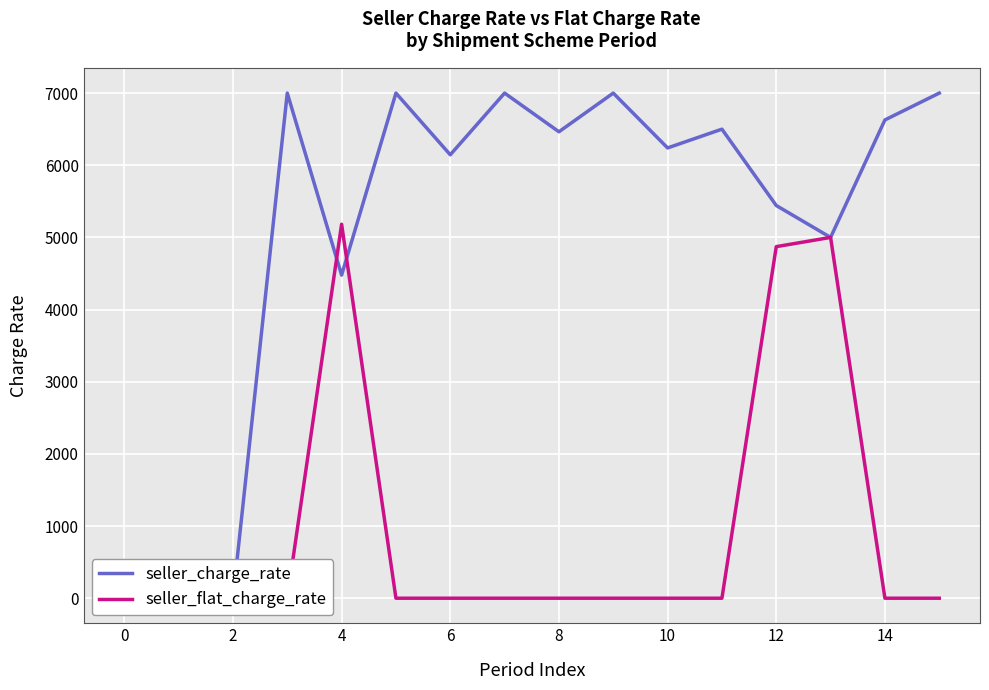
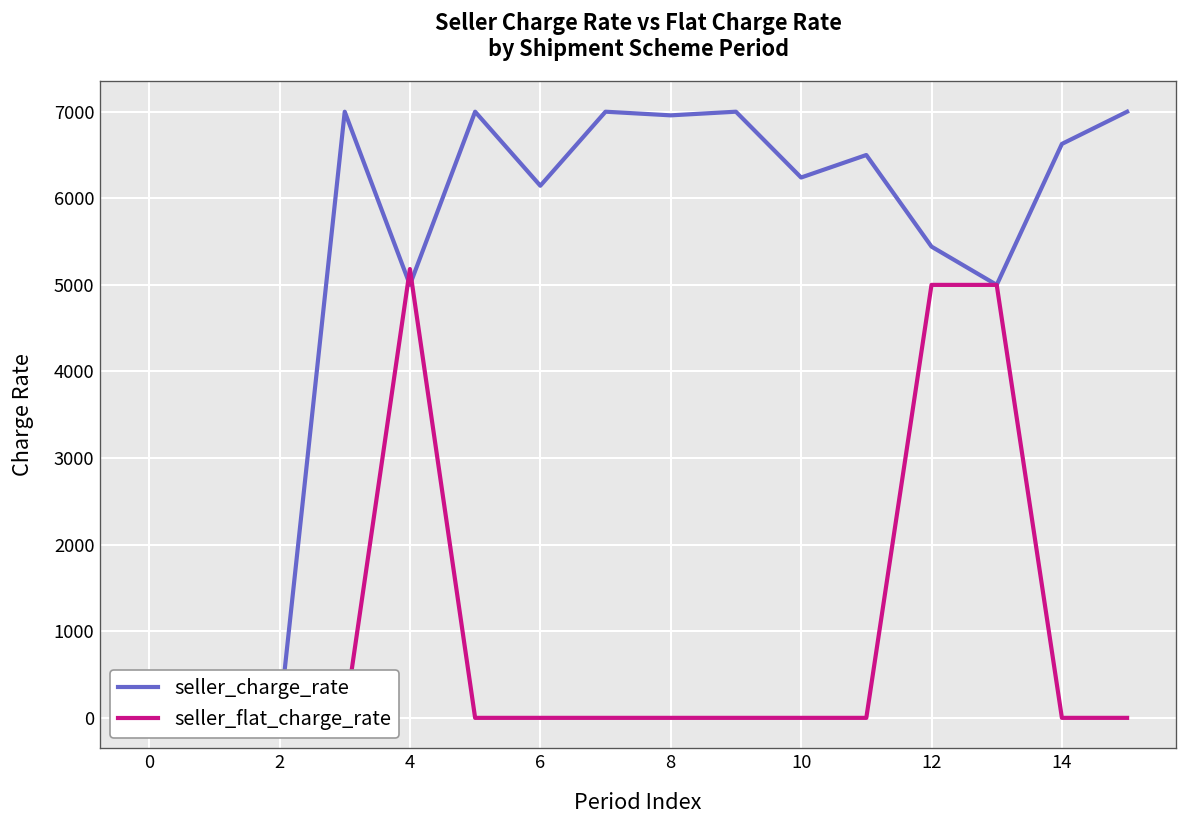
  {
    "seller_charge_rate": {
-     "4": 4500,
+     "4": 5000,
      "6": 6100,
-     "8": 6500,
+     "8": 7000,
      "10": 6200,
      "12": 5400,
      "14": 6600
    },
    "seller_flat_charge_rate": {
      "4": 5200,
      "6": 0,
      "8": 0,
      "10": 0,
-     "12": 4900,
+     "12": 5000,
      "14": 0
    }
  }
